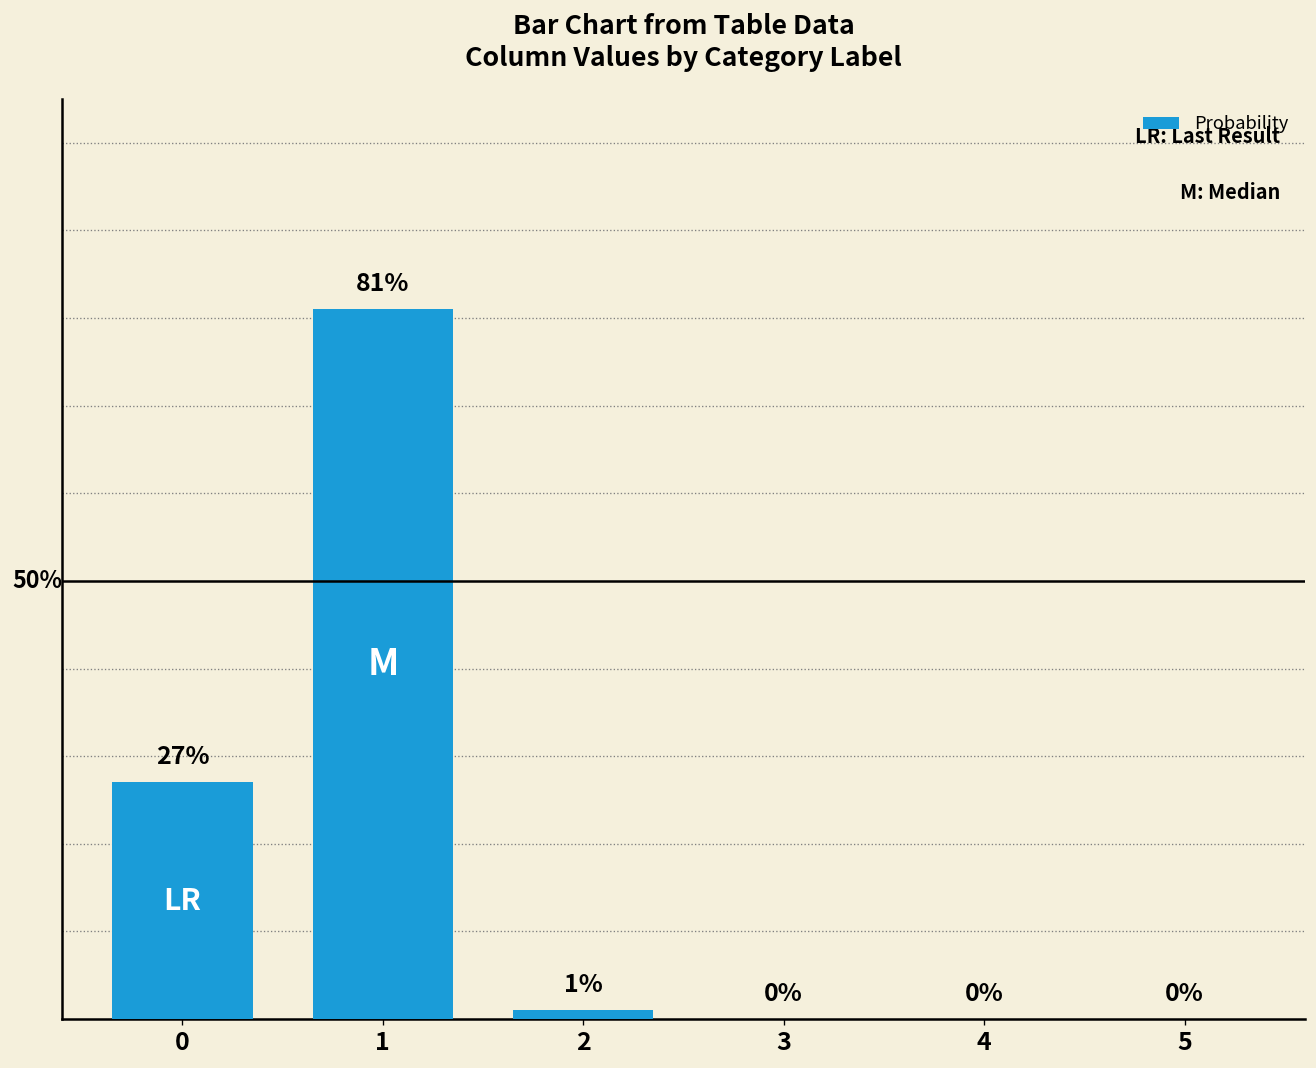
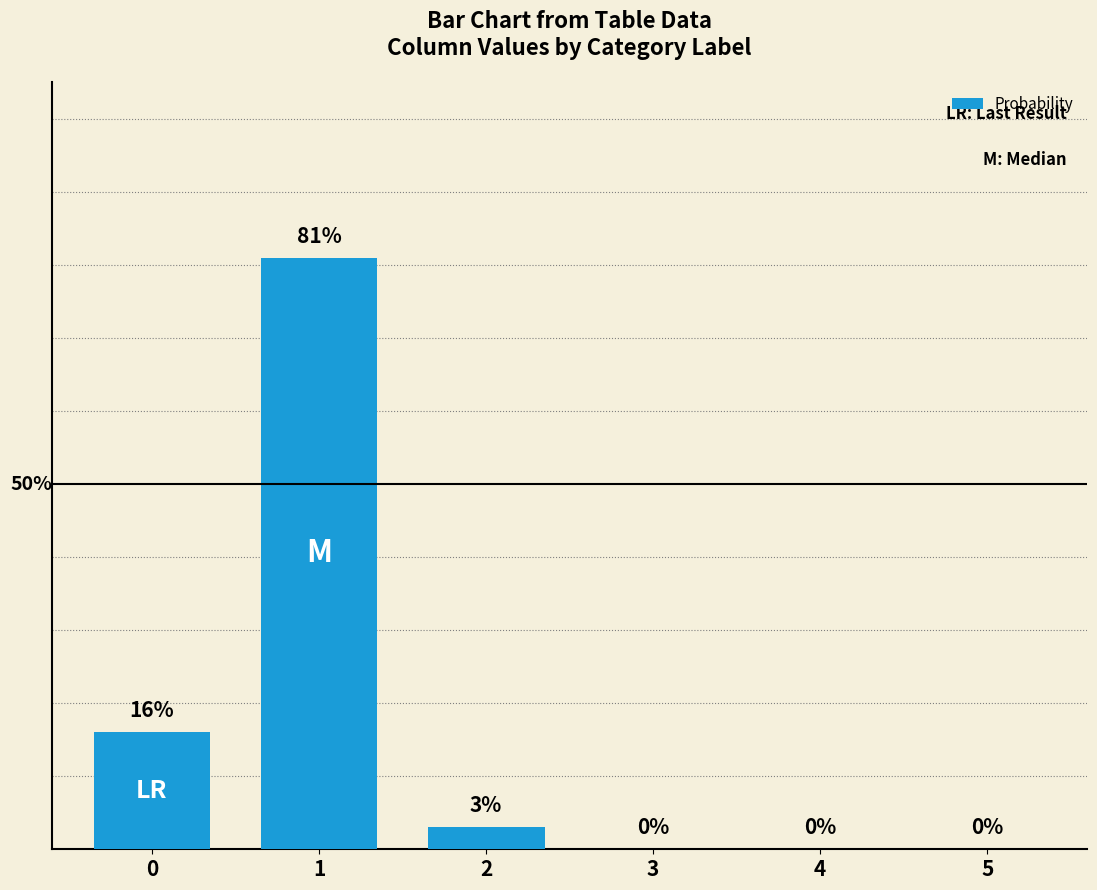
  {
-   "0": "27%",
+   "0": "16%",
    "1": "81%",
-   "2": "1%",
+   "2": "3%",
    "3": "0%",
    "4": "0%",
    "5": "0%"
  }
